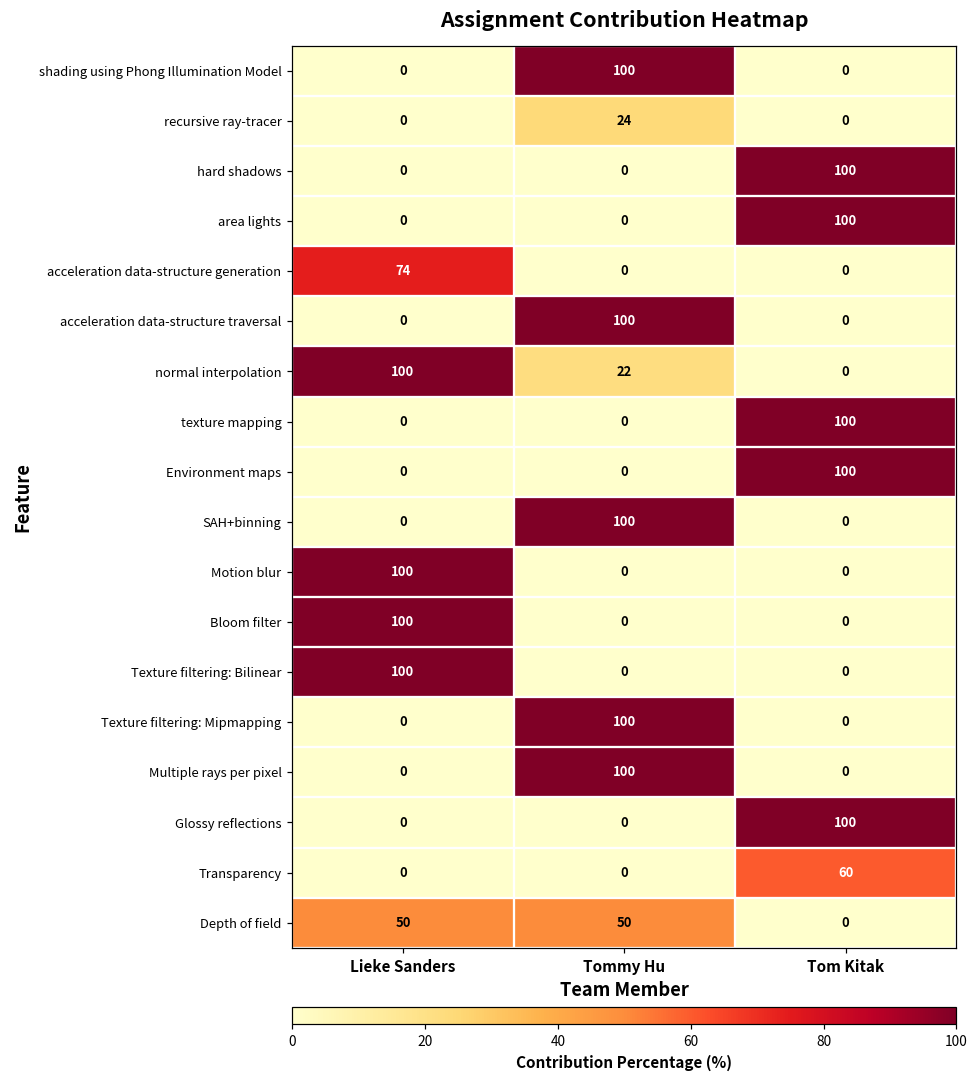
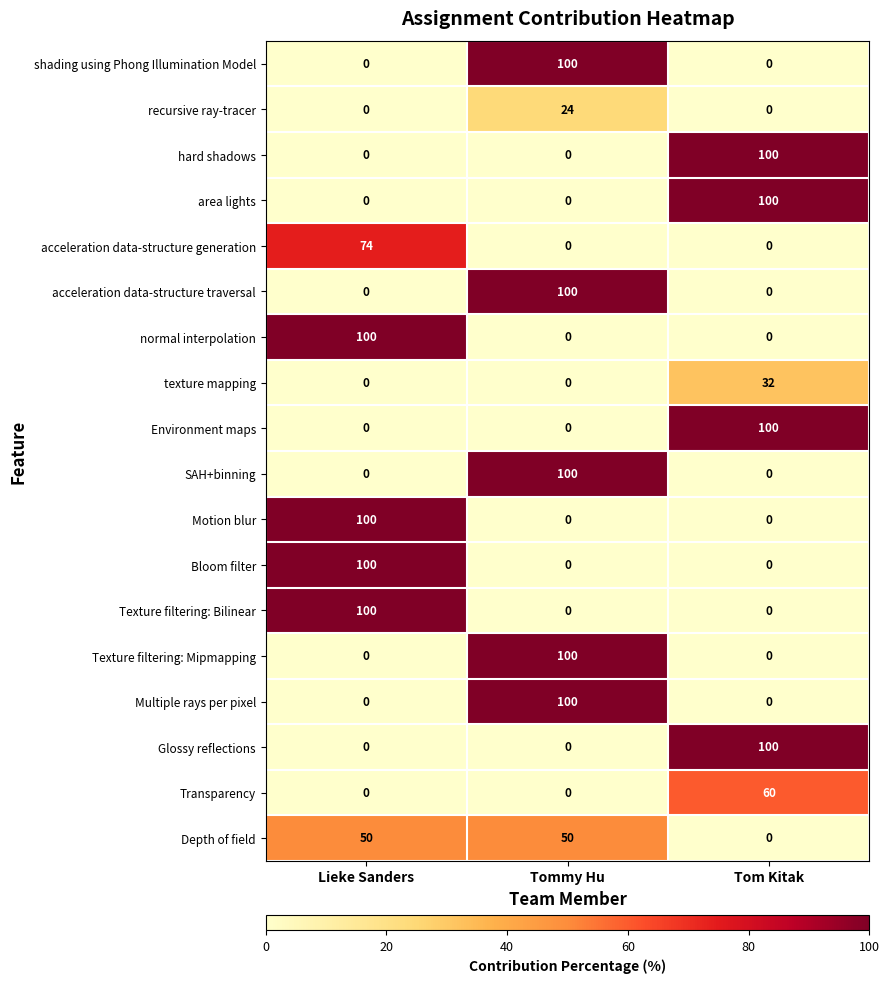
  {
    "shading using Phong Illumination Model": {
      "Lieke Sanders": 0,
      "Tommy Hu": 100,
      "Tom Kitak": 0
    },
    "recursive ray-tracer": {
      "Lieke Sanders": 0,
      "Tommy Hu": 24,
      "Tom Kitak": 0
    },
    "hard shadows": {
      "Lieke Sanders": 0,
      "Tommy Hu": 0,
      "Tom Kitak": 100
    },
    "area lights": {
      "Lieke Sanders": 0,
      "Tommy Hu": 0,
      "Tom Kitak": 100
    },
    "acceleration data-structure generation": {
      "Lieke Sanders": 74,
      "Tommy Hu": 0,
      "Tom Kitak": 0
    },
    "acceleration data-structure traversal": {
      "Lieke Sanders": 0,
      "Tommy Hu": 100,
      "Tom Kitak": 0
    },
    "normal interpolation": {
      "Lieke Sanders": 100,
-     "Tommy Hu": 22,
+     "Tommy Hu": 0,
      "Tom Kitak": 0
    },
    "texture mapping": {
      "Lieke Sanders": 0,
      "Tommy Hu": 0,
-     "Tom Kitak": 100
+     "Tom Kitak": 32
    },
    "Environment maps": {
      "Lieke Sanders": 0,
      "Tommy Hu": 0,
      "Tom Kitak": 100
    },
    "SAH+binning": {
      "Lieke Sanders": 0,
      "Tommy Hu": 100,
      "Tom Kitak": 0
    },
    "Motion blur": {
      "Lieke Sanders": 100,
      "Tommy Hu": 0,
      "Tom Kitak": 0
    },
    "Bloom filter": {
      "Lieke Sanders": 100,
      "Tommy Hu": 0,
      "Tom Kitak": 0
    },
    "Texture filtering: Bilinear": {
      "Lieke Sanders": 100,
      "Tommy Hu": 0,
      "Tom Kitak": 0
    },
    "Texture filtering: Mipmapping": {
      "Lieke Sanders": 0,
      "Tommy Hu": 100,
      "Tom Kitak": 0
    },
    "Multiple rays per pixel": {
      "Lieke Sanders": 0,
      "Tommy Hu": 100,
      "Tom Kitak": 0
    },
    "Glossy reflections": {
      "Lieke Sanders": 0,
      "Tommy Hu": 0,
      "Tom Kitak": 100
    },
    "Transparency": {
      "Lieke Sanders": 0,
      "Tommy Hu": 0,
      "Tom Kitak": 60
    },
    "Depth of field": {
      "Lieke Sanders": 50,
      "Tommy Hu": 50,
      "Tom Kitak": 0
    }
  }
